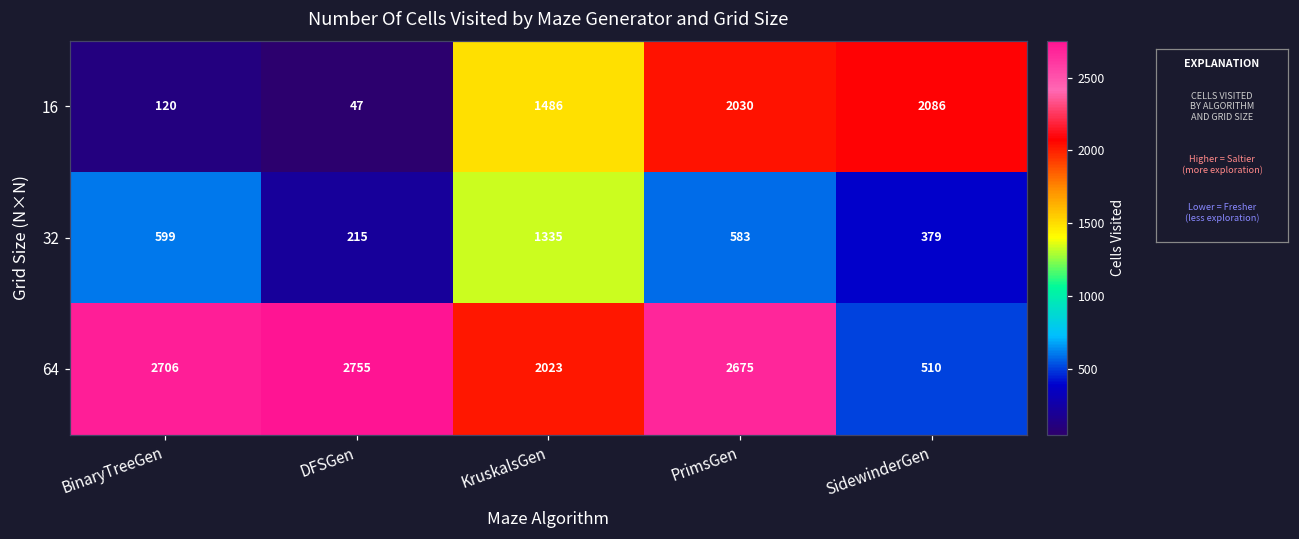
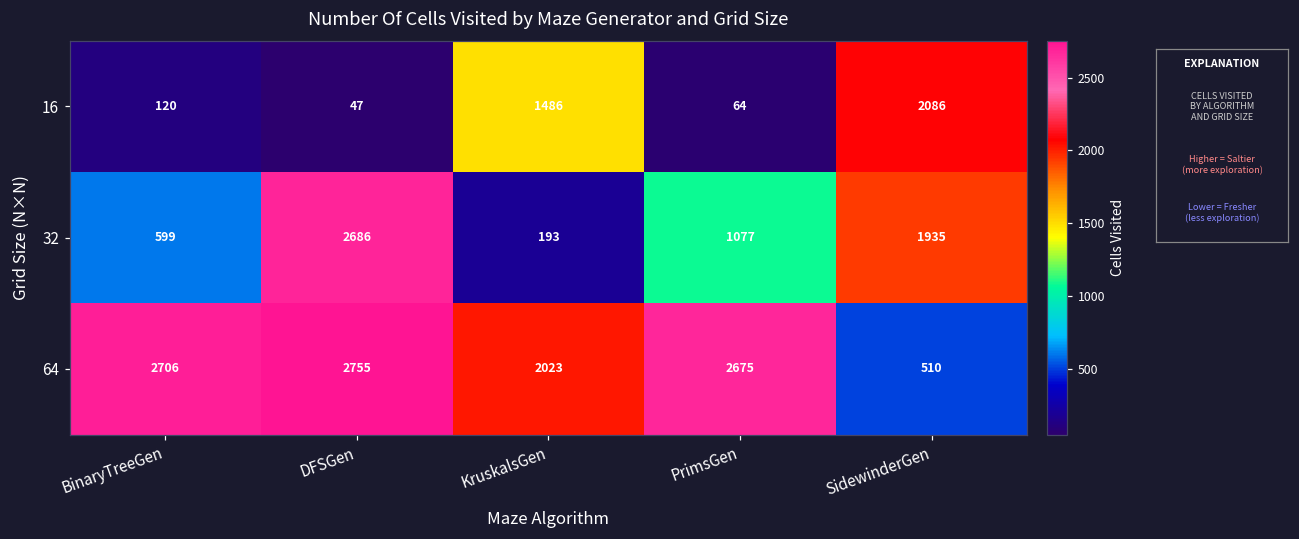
  {
    "16": {
      "BinaryTreeGen": 120,
      "DFSGen": 47,
      "KruskalsGen": 1486,
-     "PrimsGen": 2030,
+     "PrimsGen": 64,
      "SidewinderGen": 2086
    },
    "32": {
      "BinaryTreeGen": 599,
-     "DFSGen": 215,
-     "KruskalsGen": 1335,
-     "PrimsGen": 583,
-     "SidewinderGen": 379
+     "DFSGen": 2686,
+     "KruskalsGen": 193,
+     "PrimsGen": 1077,
+     "SidewinderGen": 1935
    },
    "64": {
      "BinaryTreeGen": 2706,
      "DFSGen": 2755,
      "KruskalsGen": 2023,
      "PrimsGen": 2675,
      "SidewinderGen": 510
    }
  }
